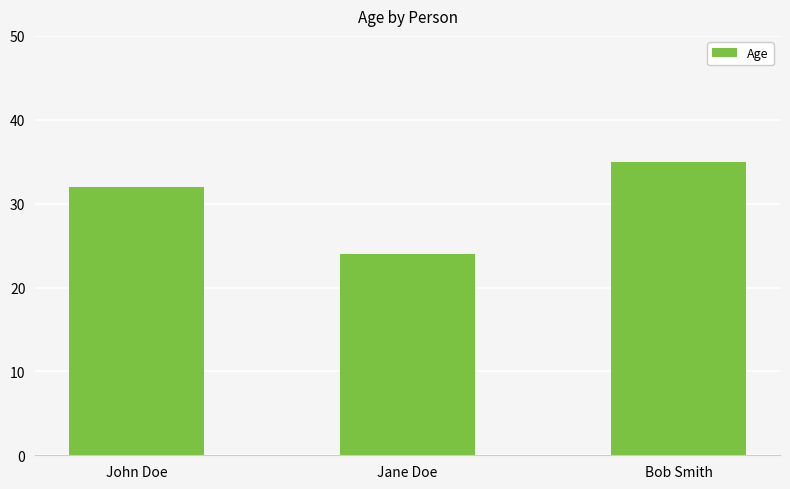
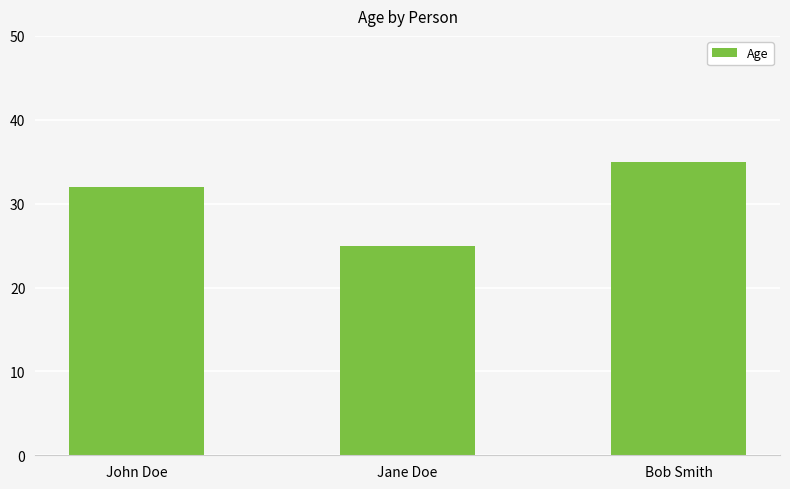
  {
    "John Doe": 32,
-   "Jane Doe": 24,
+   "Jane Doe": 25,
    "Bob Smith": 35
  }
